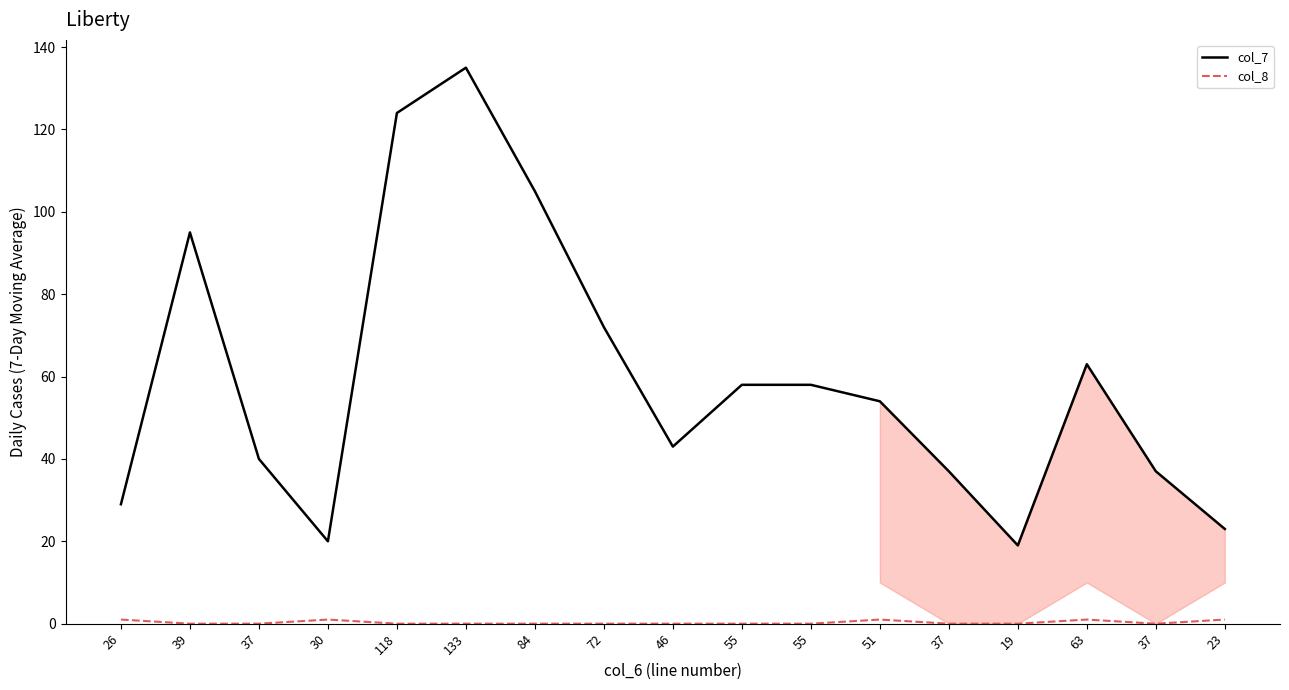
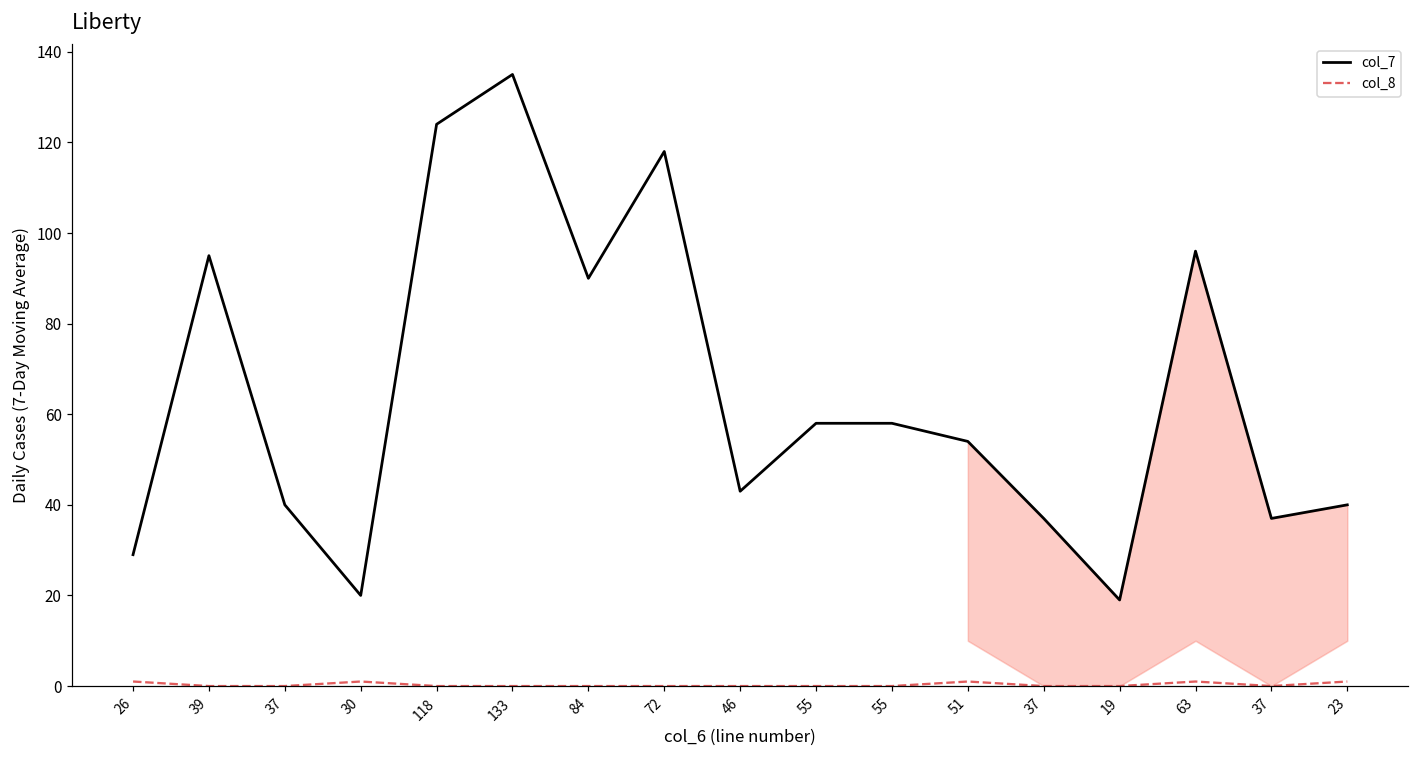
  {
    "col_7": {
      "26": 29,
      "39": 95,
      "30": 20,
      "118": 124,
      "133": 135,
-     "84": 105,
-     "72": 72,
+     "84": 90,
+     "72": 118,
      "46": 43,
-     "63": 63,
-     "23": 23
+     "63": 96,
+     "23": 40
    }
  }
